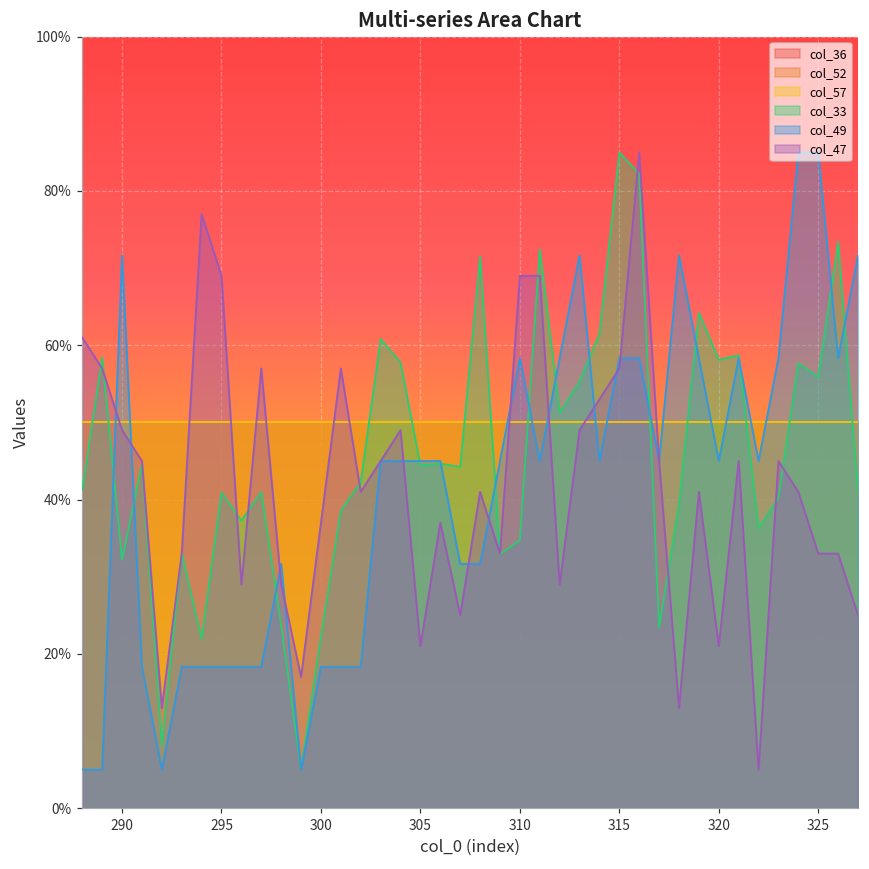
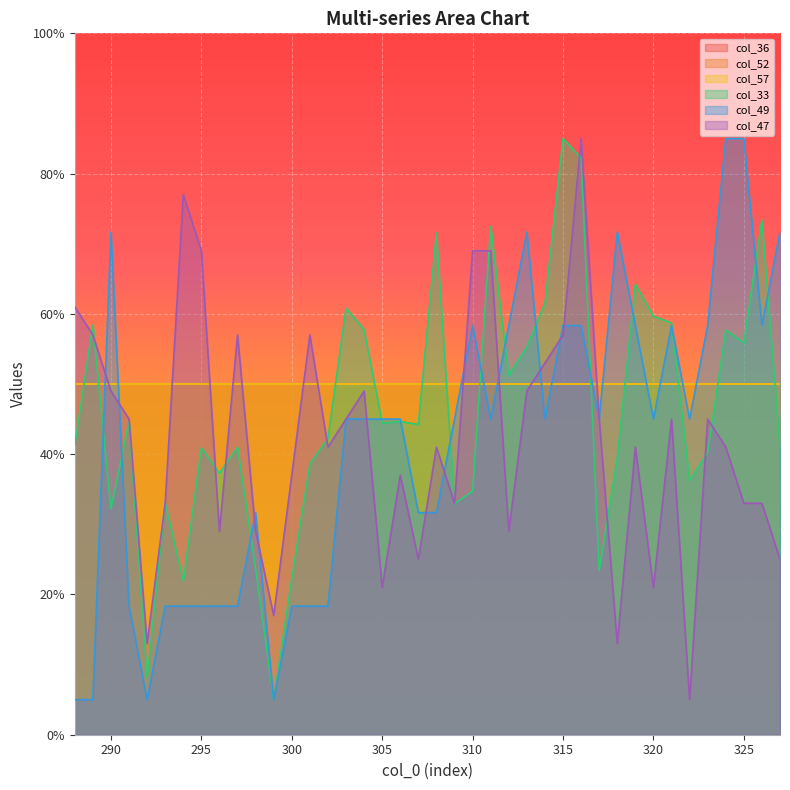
  {
    "col_57": {
      "290": "50%",
      "295": "50%",
      "300": "50%",
      "305": "50%",
      "310": "50%",
      "315": "50%",
      "320": "50%",
      "325": "50%"
    },
    "col_33": {
      "290": "32%",
      "295": "41%",
      "300": "22%",
      "305": "44%",
      "310": "35%",
      "315": "85%",
-     "320": "58%",
+     "320": "60%",
      "325": "56%"
    },
    "col_49": {
      "290": "72%",
      "295": "18%",
      "300": "18%",
      "305": "45%",
      "310": "58%",
      "315": "58%",
      "320": "45%",
      "325": "85%"
    },
    "col_47": {
      "290": "49%",
      "295": "69%",
      "300": "37%",
      "305": "21%",
      "310": "69%",
      "315": "57%",
      "320": "21%",
      "325": "33%"
    }
  }
